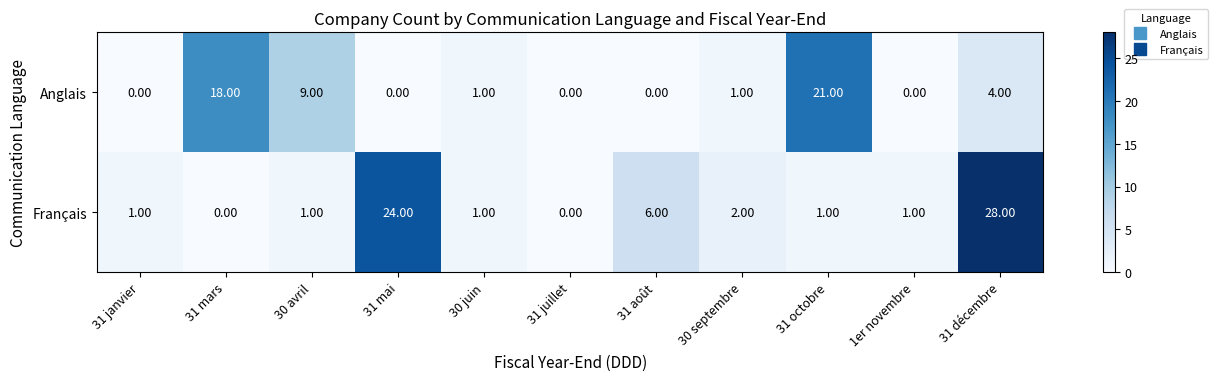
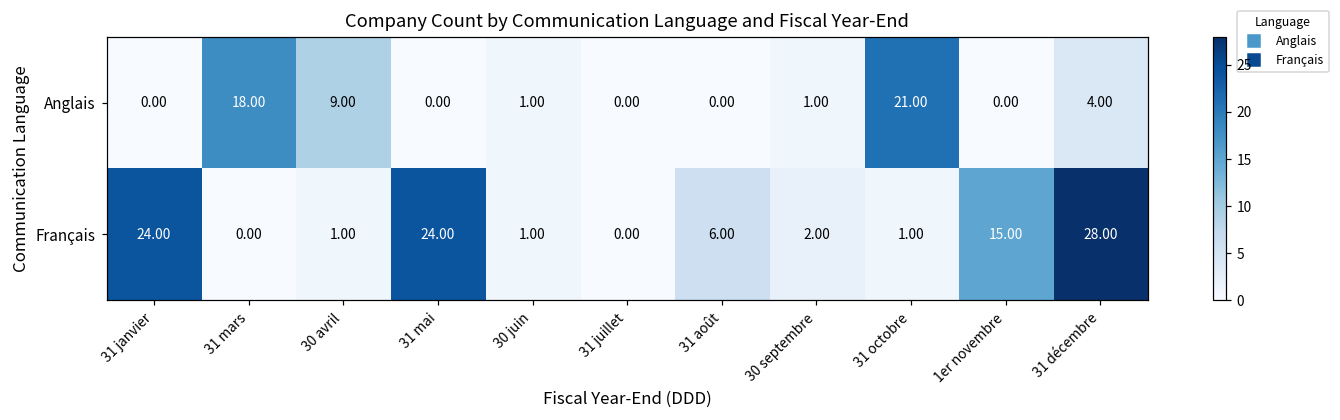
  {
    "Anglais": {
      "31 janvier": 0.00,
      "31 mars": 18.00,
      "30 avril": 9.00,
      "31 mai": 0.00,
      "30 juin": 1.00,
      "31 juillet": 0.00,
      "31 août": 0.00,
      "30 septembre": 1.00,
      "31 octobre": 21.00,
      "1er novembre": 0.00,
      "31 décembre": 4.00
    },
    "Français": {
-     "31 janvier": 1.00,
+     "31 janvier": 24.00,
      "31 mars": 0.00,
      "30 avril": 1.00,
      "31 mai": 24.00,
      "30 juin": 1.00,
      "31 juillet": 0.00,
      "31 août": 6.00,
      "30 septembre": 2.00,
      "31 octobre": 1.00,
-     "1er novembre": 1.00,
+     "1er novembre": 15.00,
      "31 décembre": 28.00
    }
  }
